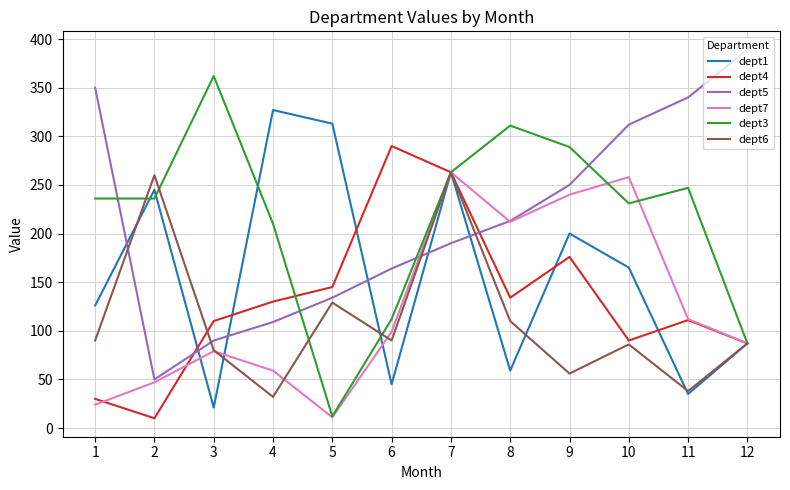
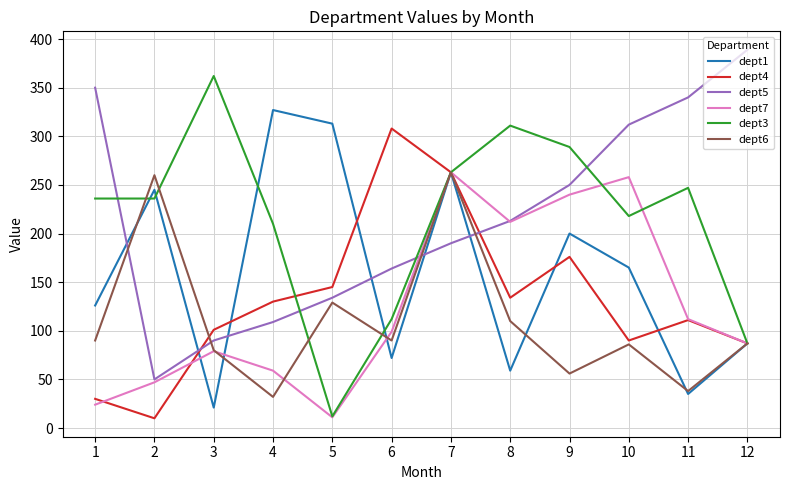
  {
    "dept1": {
      "1": 130,
      "2": 250,
      "3": 20,
      "4": 330,
      "5": 310,
-     "6": 50,
+     "6": 70,
      "8": 60,
      "9": 200,
      "10": 170,
      "11": 40
    },
    "dept4": {
      "1": 30,
      "2": 10,
-     "3": 110,
+     "3": 100,
      "4": 130,
      "5": 150,
-     "6": 290,
+     "6": 310,
      "8": 130,
      "9": 180,
      "10": 90
    },
    "dept5": {
      "1": 350,
      "2": 50,
      "3": 90,
      "4": 110,
      "5": 130,
      "6": 160,
      "7": 190,
      "9": 250,
      "10": 310,
      "11": 340
    },
    "dept7": {
      "1": 20,
      "2": 50,
      "4": 60,
      "6": 100,
      "9": 240,
      "10": 260
    },
    "dept3": {
      "1": 240,
      "2": 240,
      "3": 360,
      "4": 210,
      "6": 110,
      "8": 310,
      "9": 290,
-     "10": 230,
+     "10": 220,
      "11": 250
    },
    "dept6": {
      "1": 90,
      "2": 260,
      "4": 30,
      "5": 130,
      "6": 90,
      "8": 110,
      "9": 60,
      "10": 90,
      "11": 40
    }
  }
